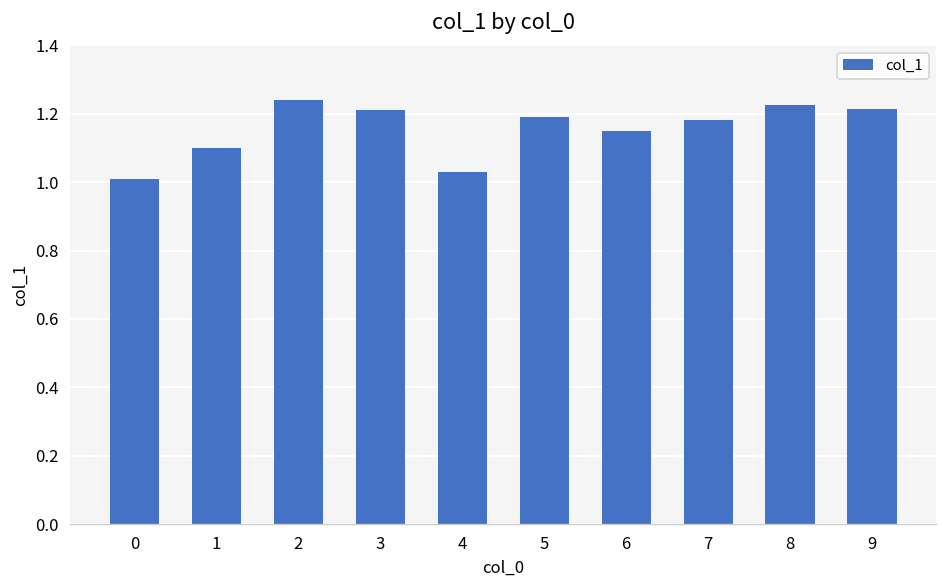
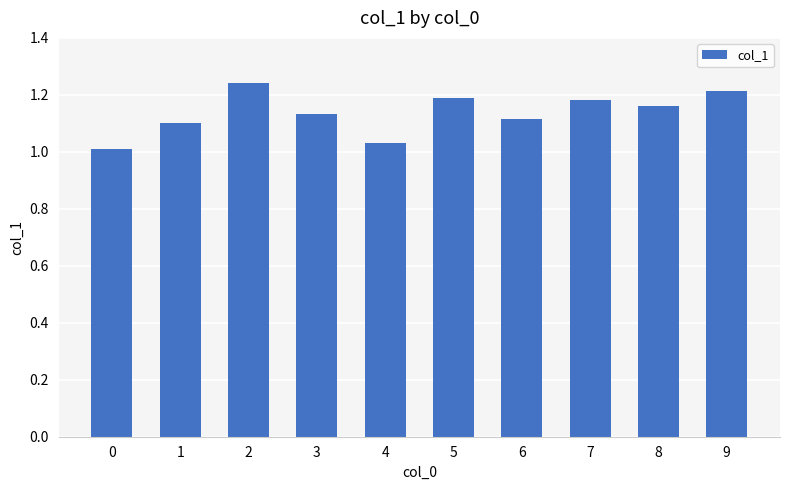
  {
    "0": 1.01,
    "1": 1.10,
    "2": 1.24,
-   "3": 1.21,
+   "3": 1.13,
    "4": 1.03,
    "5": 1.19,
-   "6": 1.15,
+   "6": 1.11,
    "7": 1.18,
-   "8": 1.23,
+   "8": 1.16,
    "9": 1.21
  }
